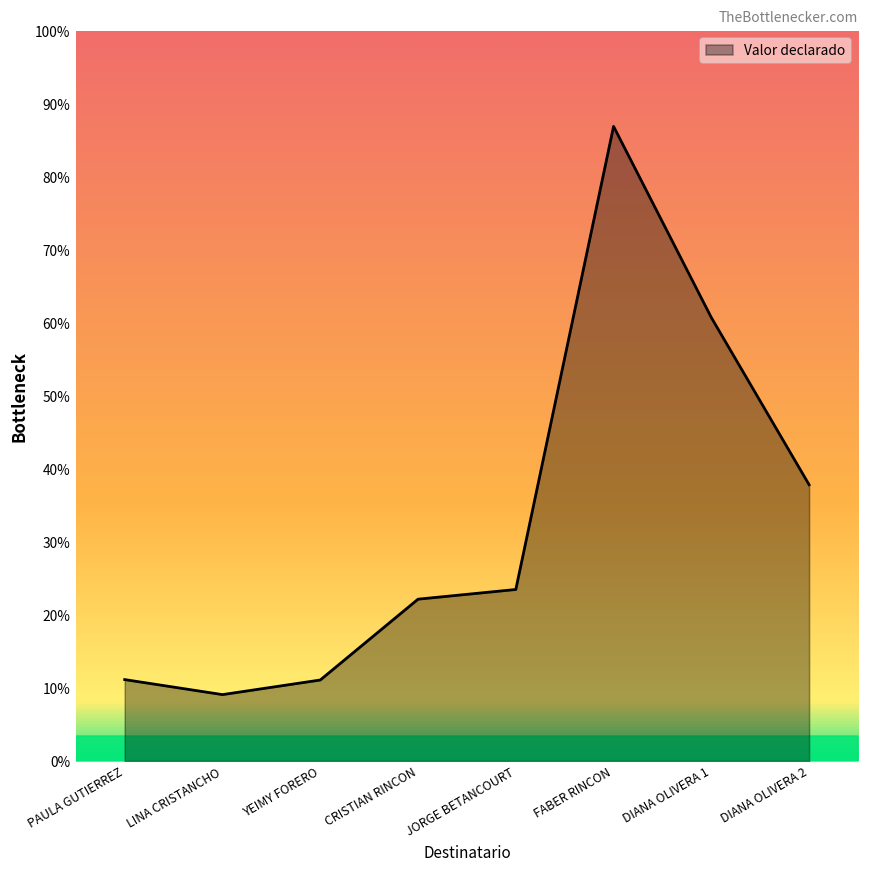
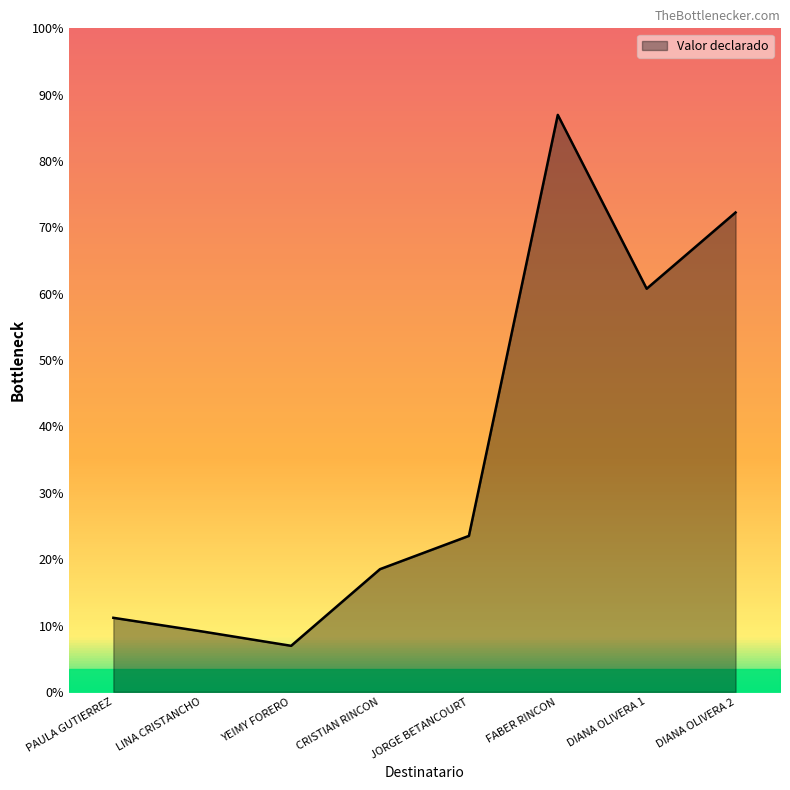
  {
    "Valor declarado": {
      "PAULA GUTIERREZ": "11%",
      "LINA CRISTANCHO": "9%",
-     "YEIMY FORERO": "11%",
-     "CRISTIAN RINCON": "22%",
+     "YEIMY FORERO": "7%",
+     "CRISTIAN RINCON": "18%",
      "JORGE BETANCOURT": "24%",
      "FABER RINCON": "87%",
      "DIANA OLIVERA 1": "61%",
-     "DIANA OLIVERA 2": "38%"
+     "DIANA OLIVERA 2": "72%"
    }
  }
